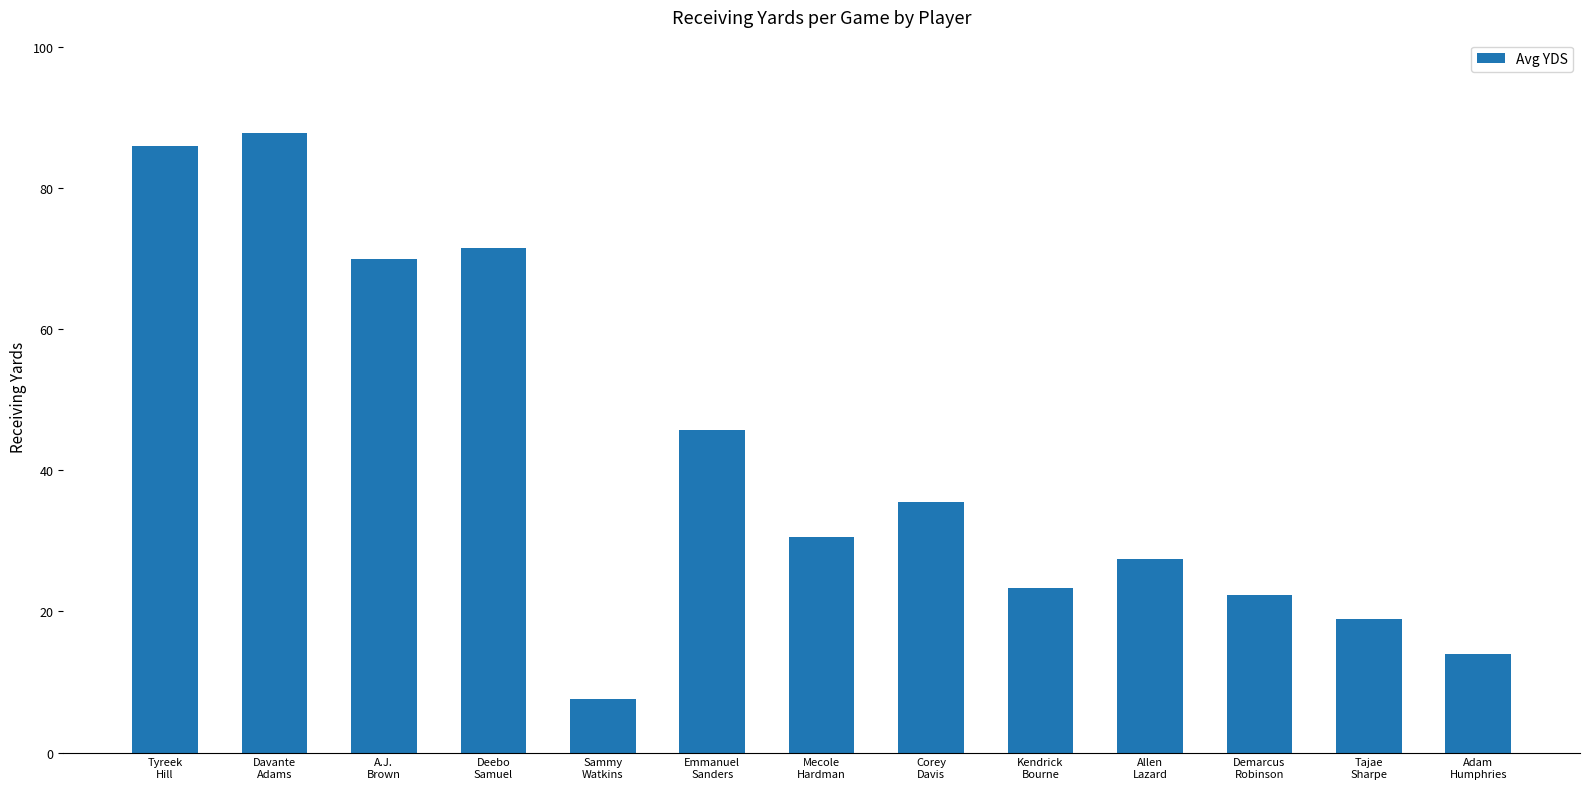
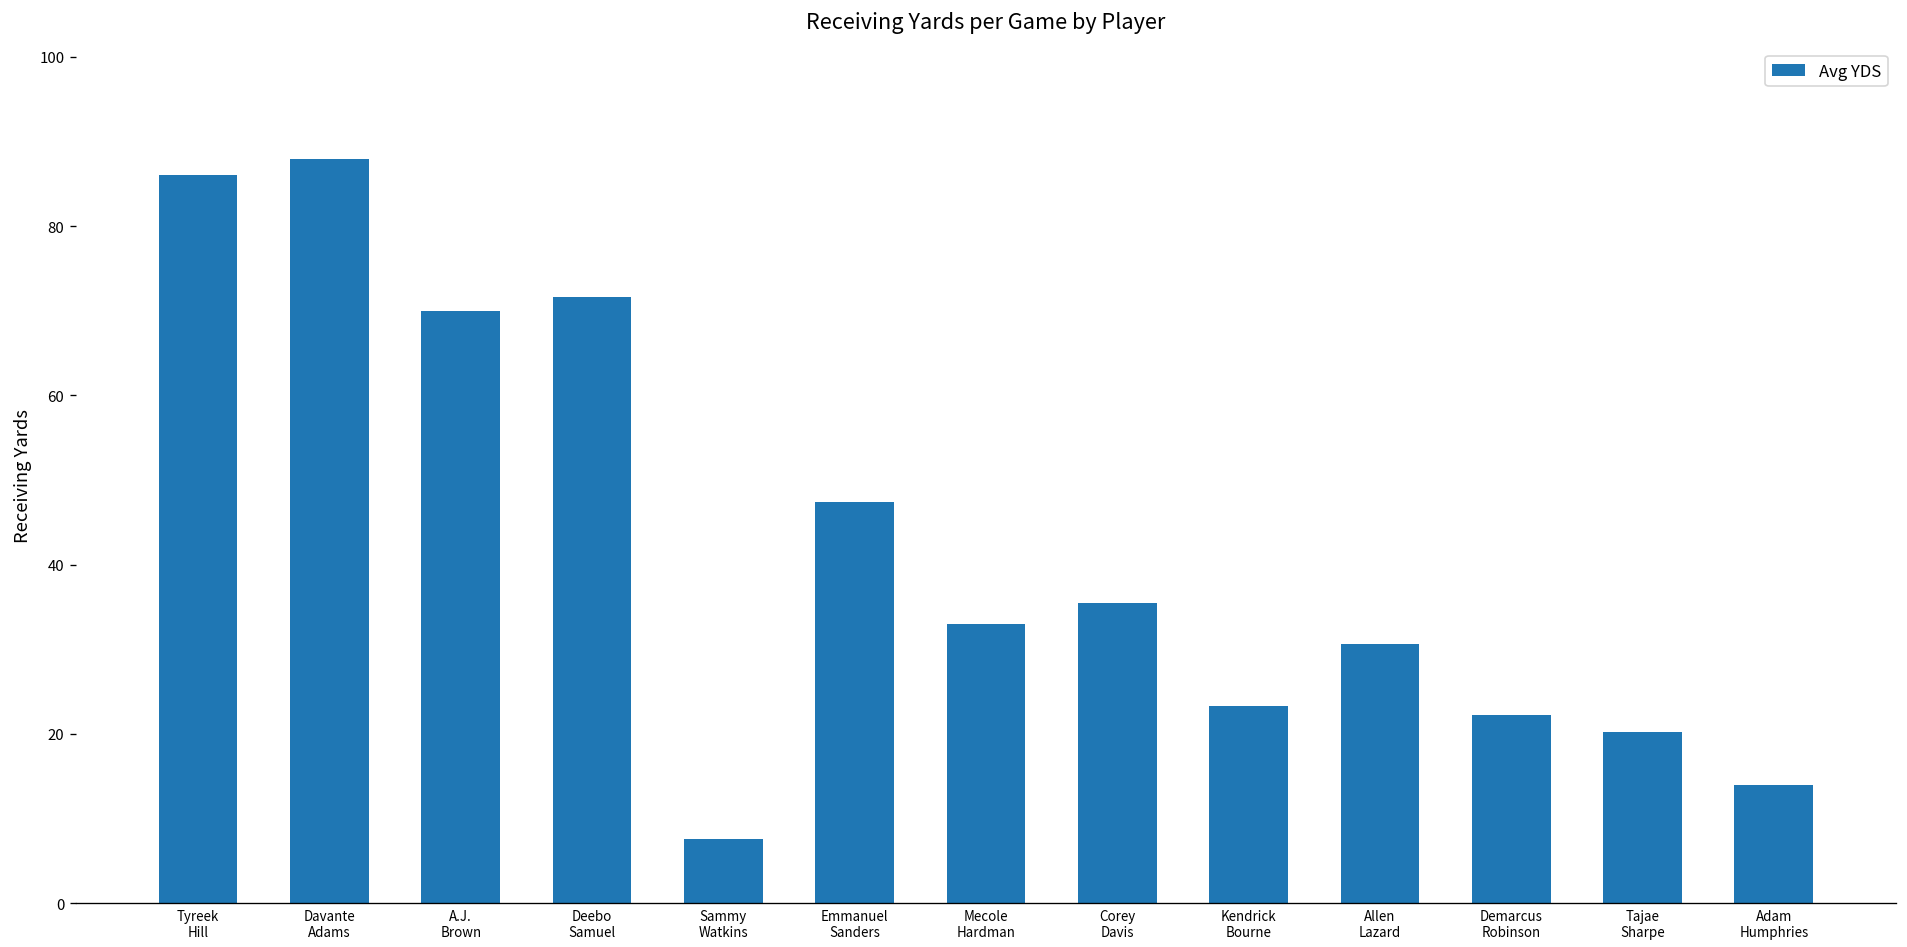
  {
    "Tyreek Hill": 86,
    "Davante Adams": 88,
    "A.J. Brown": 70,
    "Deebo Samuel": 72,
    "Sammy Watkins": 8,
-   "Emmanuel Sanders": 46,
-   "Mecole Hardman": 31,
+   "Emmanuel Sanders": 47,
+   "Mecole Hardman": 33,
    "Corey Davis": 36,
    "Kendrick Bourne": 23,
-   "Allen Lazard": 27,
+   "Allen Lazard": 31,
    "Demarcus Robinson": 22,
-   "Tajae Sharpe": 19,
+   "Tajae Sharpe": 20,
    "Adam Humphries": 14
  }
